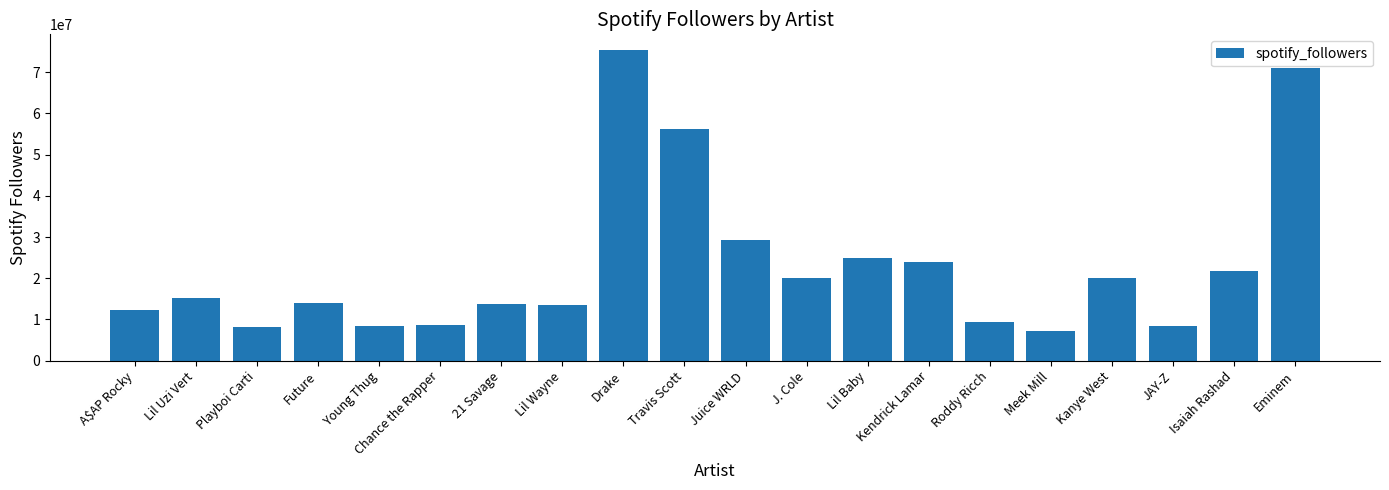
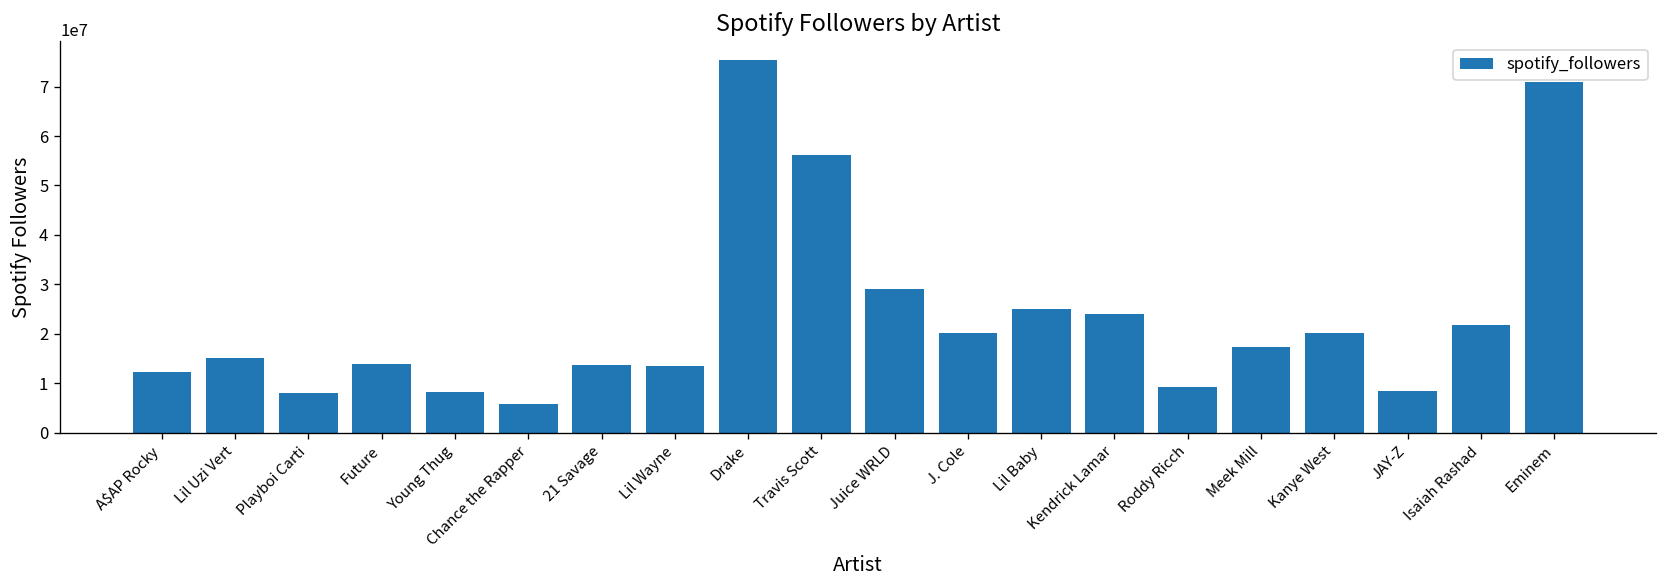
  {
    "A$AP Rocky": 12000000,
    "Lil Uzi Vert": 15000000,
    "Playboi Carti": 8000000,
    "Future": 14000000,
    "Young Thug": 8000000,
-   "Chance the Rapper": 9000000,
+   "Chance the Rapper": 6000000,
    "21 Savage": 14000000,
    "Lil Wayne": 14000000,
    "Drake": 75000000,
    "Travis Scott": 56000000,
    "Juice WRLD": 29000000,
    "J. Cole": 20000000,
    "Lil Baby": 25000000,
    "Kendrick Lamar": 24000000,
    "Roddy Ricch": 9000000,
-   "Meek Mill": 7000000,
+   "Meek Mill": 17000000,
    "Kanye West": 20000000,
    "JAY-Z": 8000000,
    "Isaiah Rashad": 22000000,
    "Eminem": 71000000
  }
